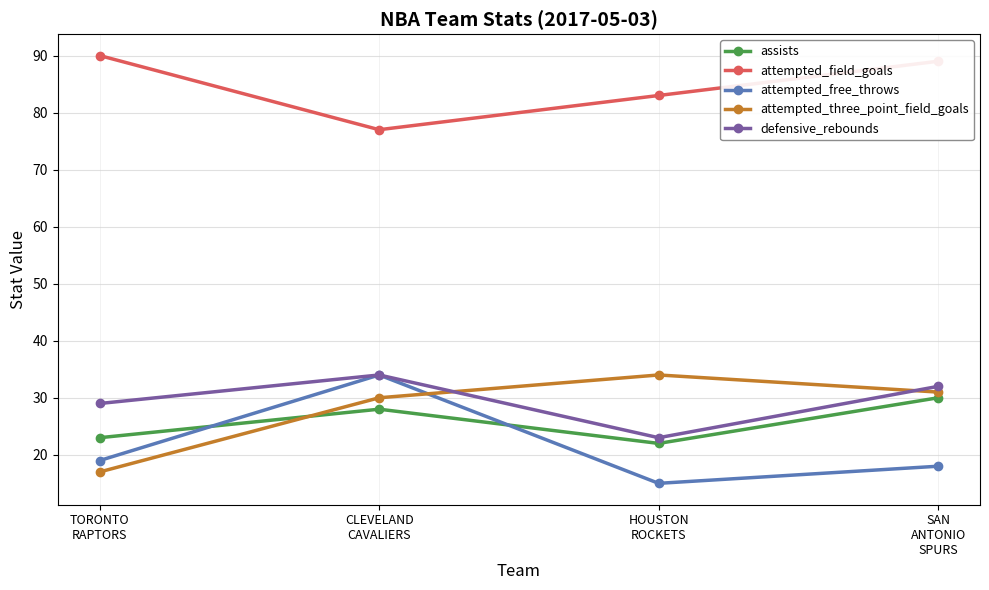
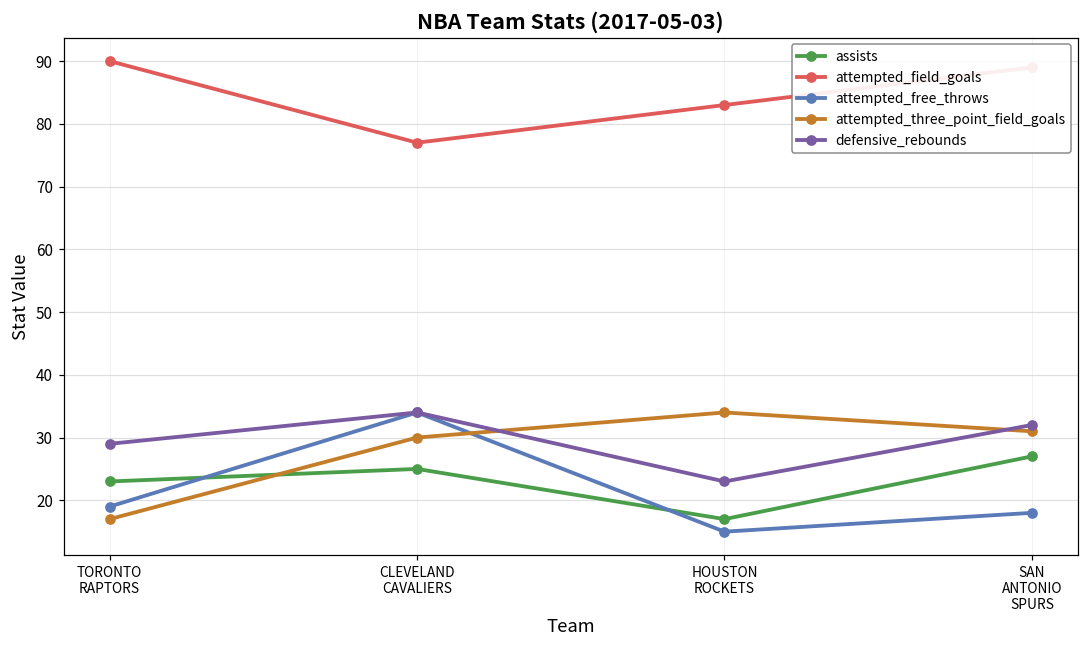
  {
    "assists": {
      "TORONTO RAPTORS": 23,
-     "CLEVELAND CAVALIERS": 28,
-     "HOUSTON ROCKETS": 22,
-     "SAN ANTONIO SPURS": 30
+     "CLEVELAND CAVALIERS": 25,
+     "HOUSTON ROCKETS": 17,
+     "SAN ANTONIO SPURS": 27
    },
    "attempted_field_goals": {
      "TORONTO RAPTORS": 90,
      "CLEVELAND CAVALIERS": 77,
      "HOUSTON ROCKETS": 83
    },
    "attempted_three_point_field_goals": {
      "TORONTO RAPTORS": 17,
      "CLEVELAND CAVALIERS": 30,
      "HOUSTON ROCKETS": 34,
      "SAN ANTONIO SPURS": 31
    }
  }
